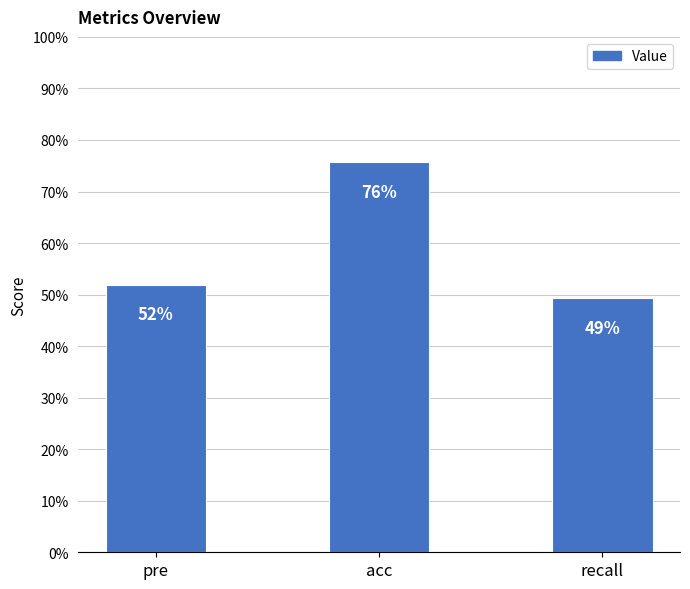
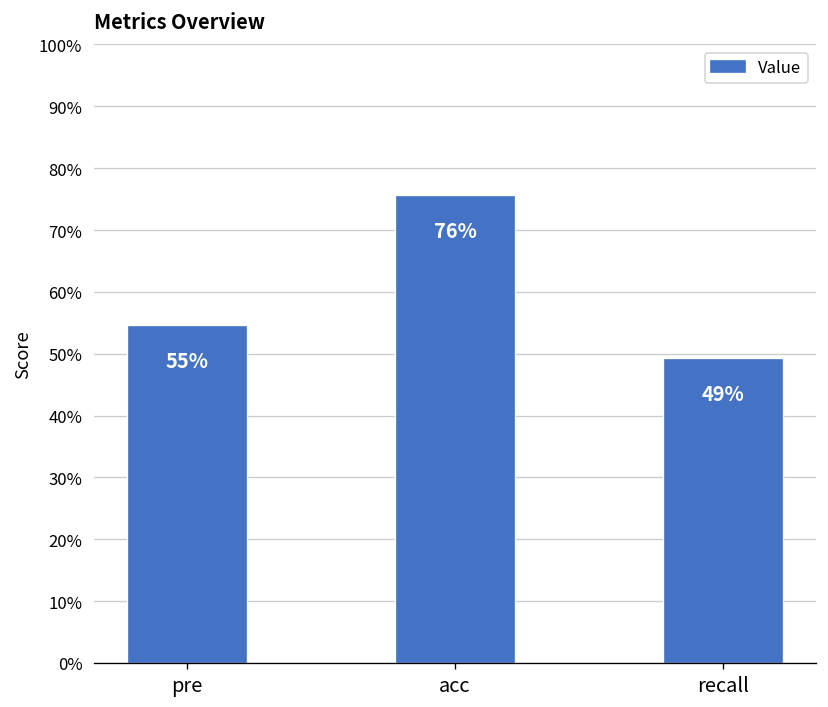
  {
-   "pre": "52%",
+   "pre": "55%",
    "acc": "76%",
    "recall": "49%"
  }
